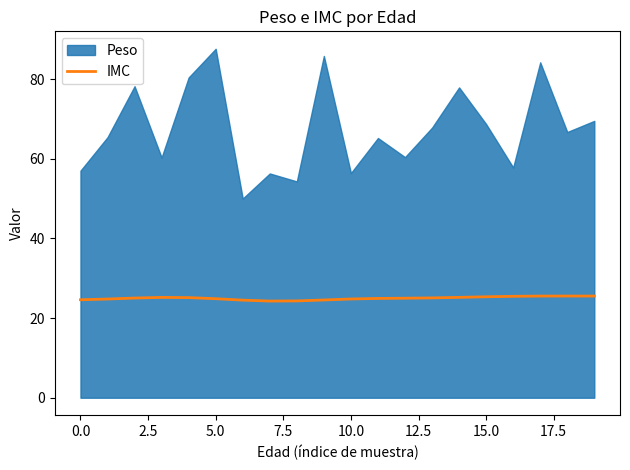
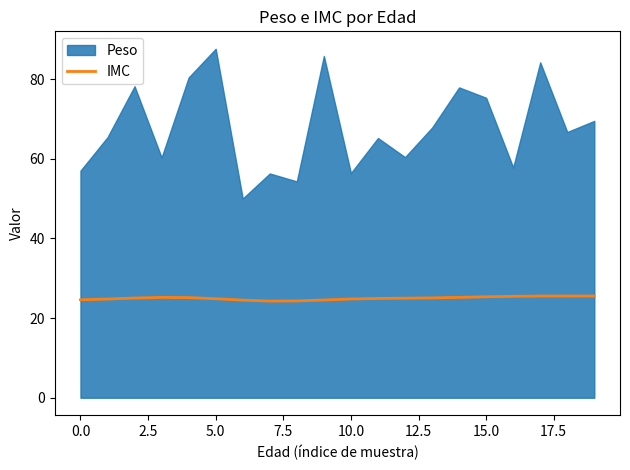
  {
    "IMC": {
      "0.0": 25,
      "5.0": 25,
      "10.0": 25,
      "15.0": 25
    },
    "Peso": {
      "0.0": 57,
      "5.0": 88,
      "10.0": 56,
-     "15.0": 69
+     "15.0": 75
    }
  }
